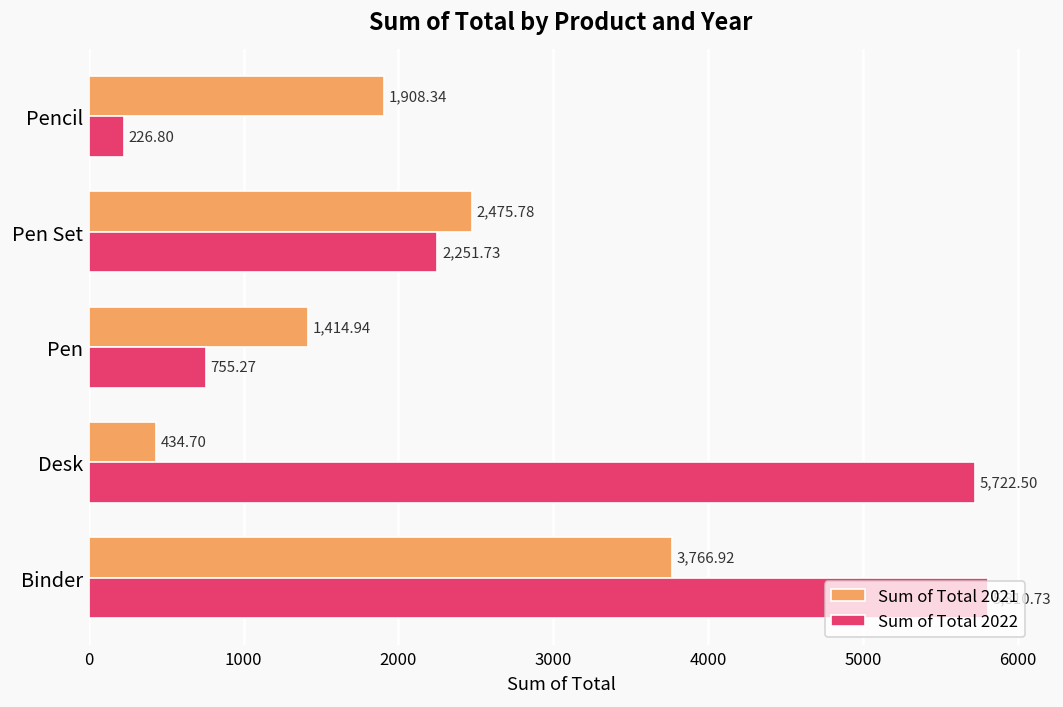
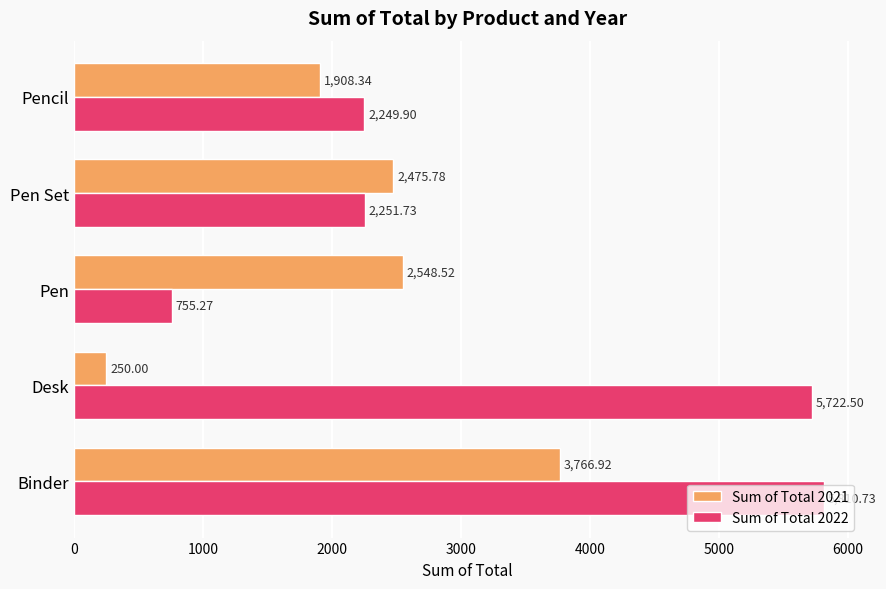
  {
    "Sum of Total 2021": {
      "Pencil": "1,908.34",
      "Pen Set": "2,475.78",
-     "Pen": "1,414.94",
-     "Desk": "434.70",
+     "Pen": "2,548.52",
+     "Desk": "250.00",
      "Binder": "3,766.92"
    },
    "Sum of Total 2022": {
-     "Pencil": "226.80",
+     "Pencil": "2,249.90",
      "Pen Set": "2,251.73",
      "Pen": "755.27",
      "Desk": "5,722.50"
    }
  }
